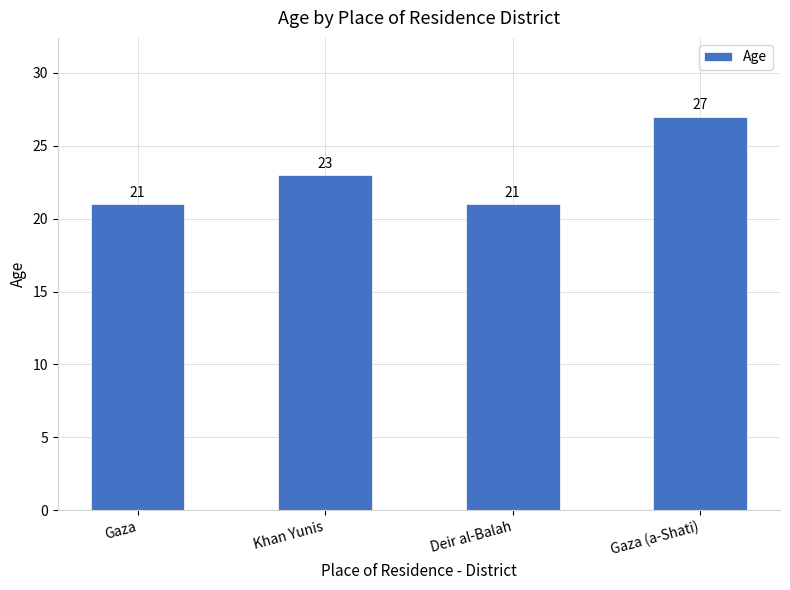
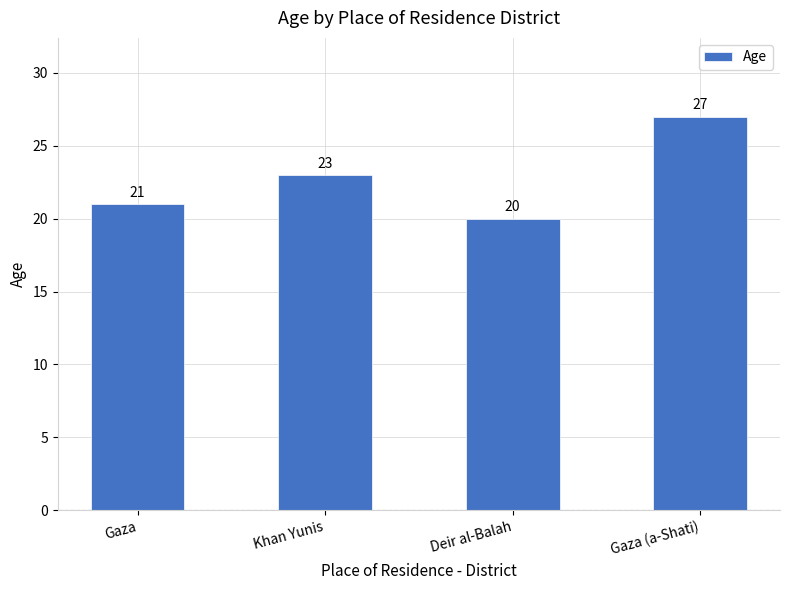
  {
    "Gaza": 21,
    "Khan Yunis": 23,
-   "Deir al-Balah": 21,
+   "Deir al-Balah": 20,
    "Gaza (a-Shati)": 27
  }
